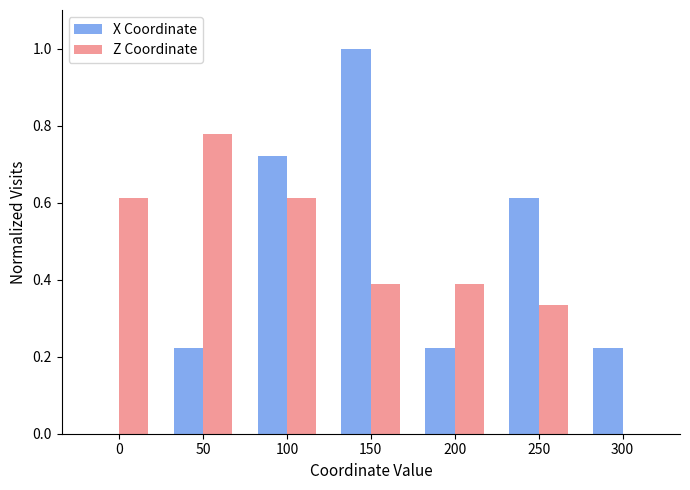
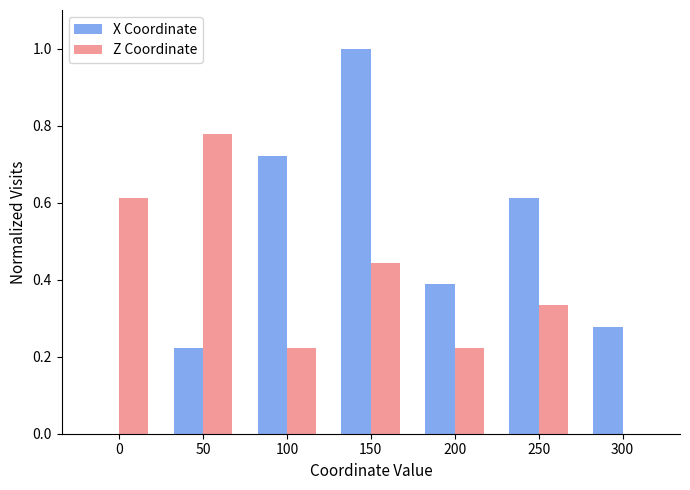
  {
    "X Coordinate": {
      "0": 0.00,
      "50": 0.22,
      "100": 0.72,
      "150": 1.00,
-     "200": 0.22,
+     "200": 0.39,
      "250": 0.61,
-     "300": 0.22
+     "300": 0.28
    },
    "Z Coordinate": {
      "0": 0.61,
      "50": 0.78,
-     "100": 0.61,
-     "150": 0.39,
-     "200": 0.39,
+     "100": 0.22,
+     "150": 0.44,
+     "200": 0.22,
      "250": 0.33,
      "300": 0.00
    }
  }
